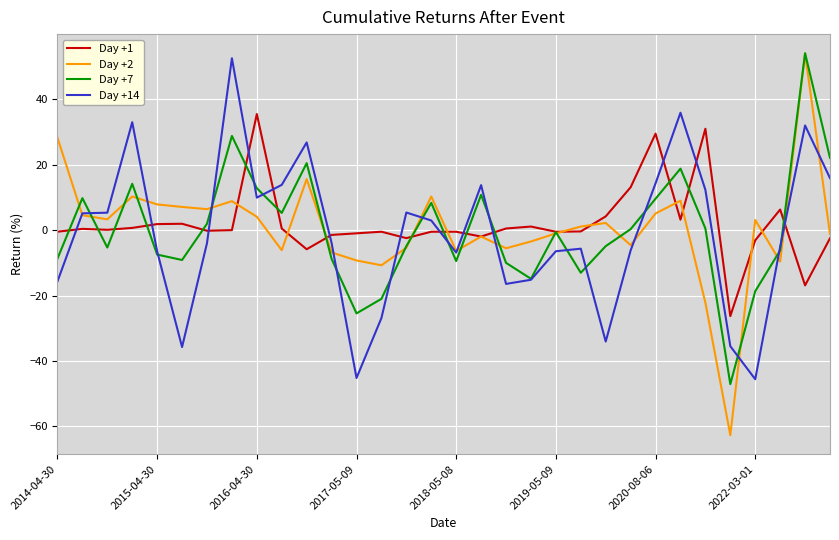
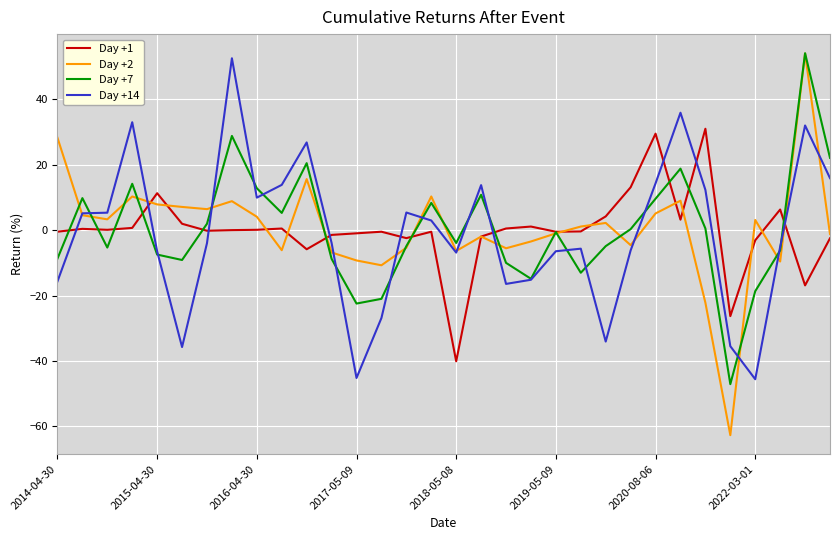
  {
    "Day +1": {
      "2014-04-30": 0,
-     "2015-04-30": 2,
-     "2016-04-30": 35,
+     "2015-04-30": 11,
+     "2016-04-30": 0,
      "2017-05-09": -1,
-     "2018-05-08": 0,
+     "2018-05-08": -40,
      "2020-08-06": 30,
      "2022-03-01": -3
    },
    "Day +2": {
      "2014-04-30": 28,
      "2015-04-30": 8,
      "2016-04-30": 4,
      "2017-05-09": -9,
      "2020-08-06": 5,
      "2022-03-01": 3
    },
    "Day +7": {
      "2014-04-30": -9,
      "2015-04-30": -7,
      "2016-04-30": 13,
-     "2017-05-09": -25,
-     "2018-05-08": -9,
+     "2017-05-09": -22,
+     "2018-05-08": -4,
      "2020-08-06": 10,
      "2022-03-01": -19
    },
    "Day +14": {
      "2014-04-30": -16,
      "2015-04-30": -7,
      "2016-04-30": 10,
      "2017-05-09": -45,
      "2019-05-09": -6,
      "2020-08-06": 14,
      "2022-03-01": -46
    }
  }
